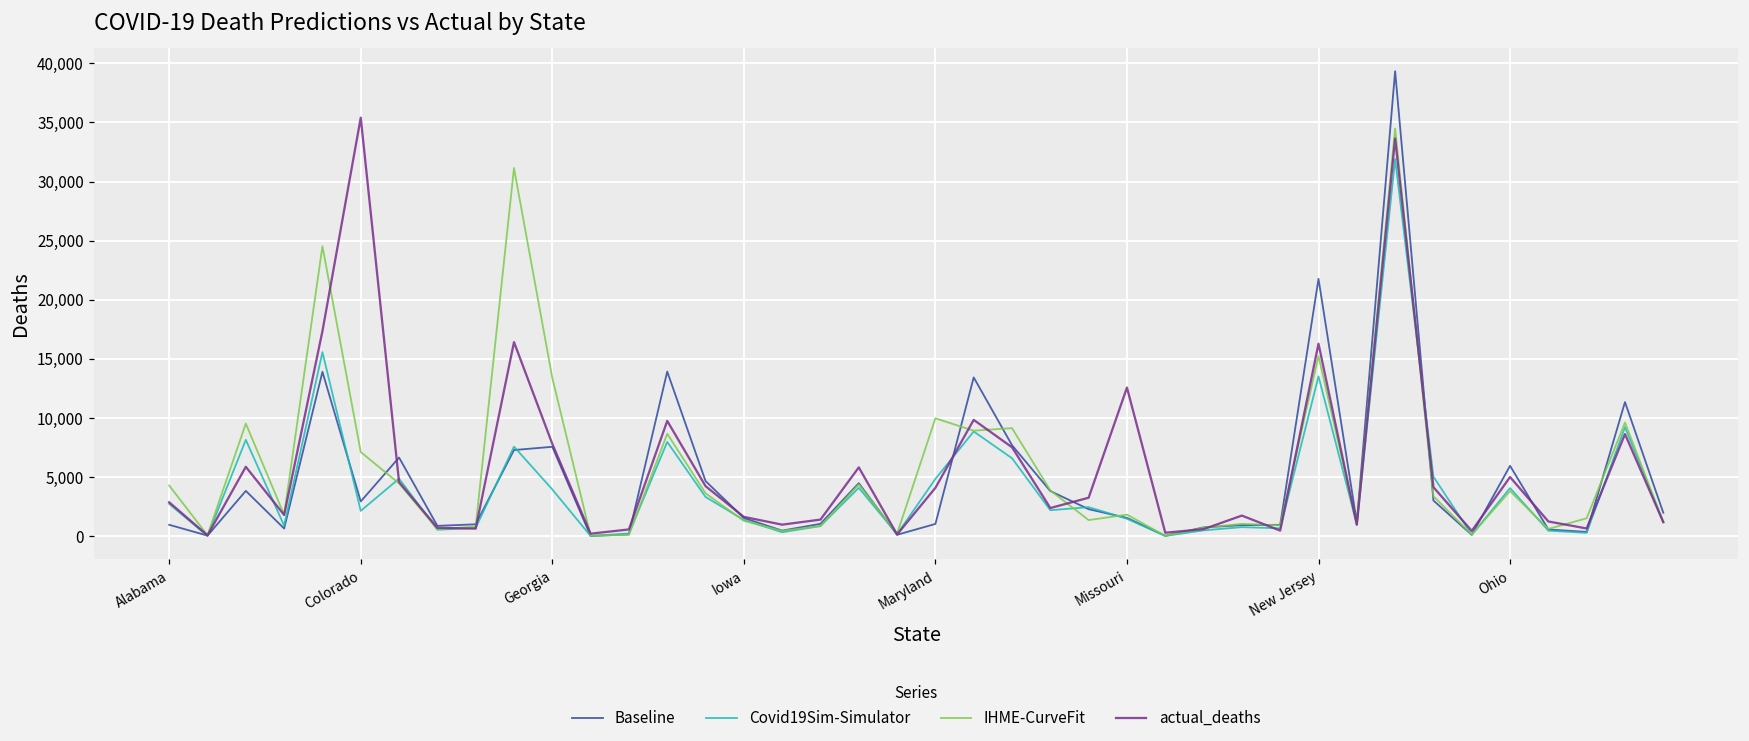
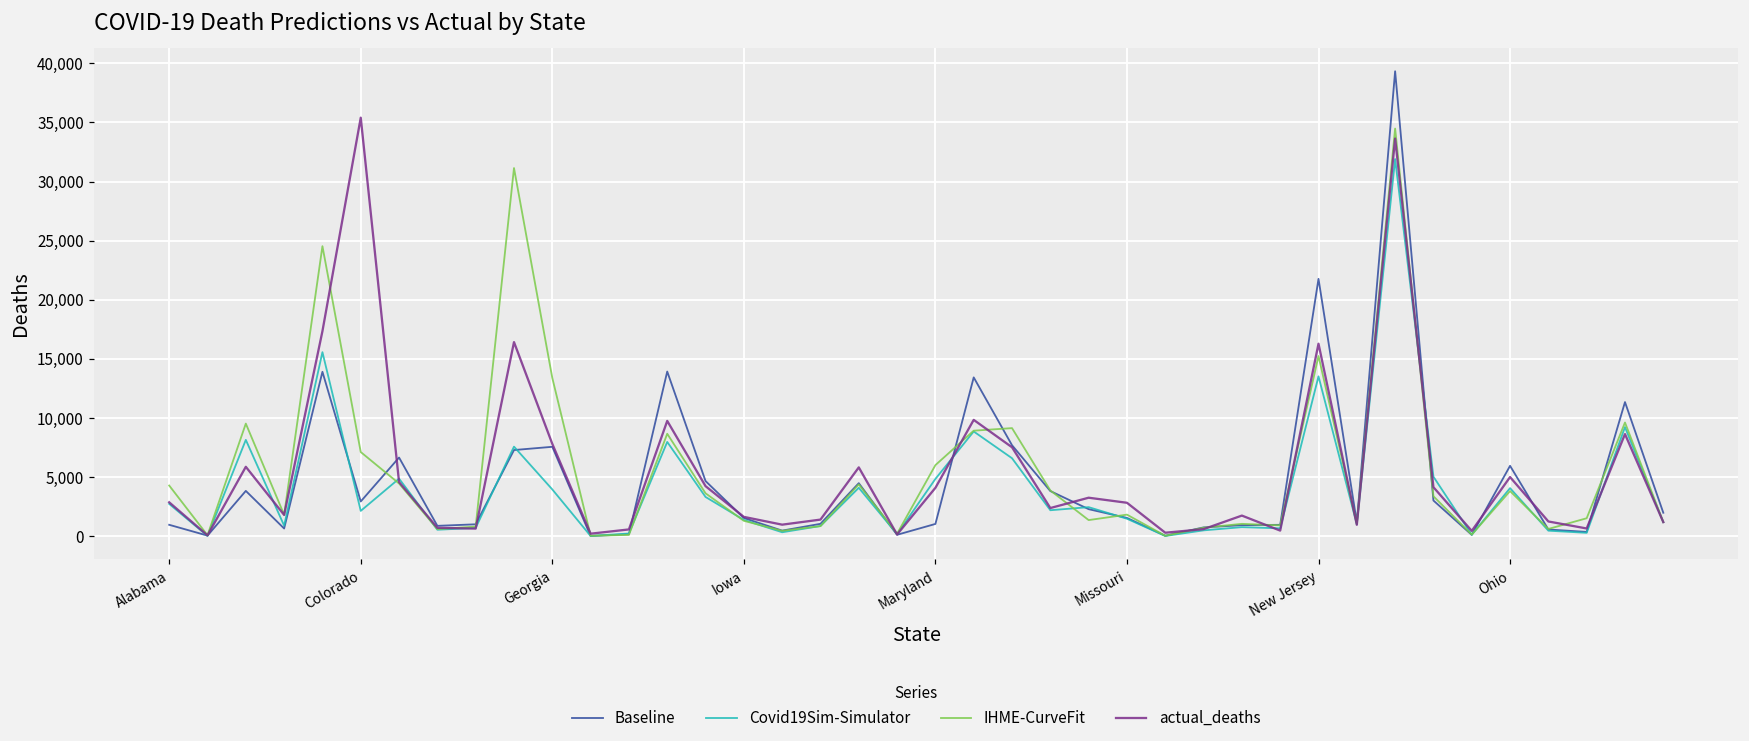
  {
    "Baseline": {
      "Alabama": "1,000",
      "Colorado": "2,900",
      "Georgia": "7,600",
      "Maryland": "1,000",
      "New Jersey": "21,800",
      "Ohio": "6,000"
    },
    "Covid19Sim-Simulator": {
      "Colorado": "2,100",
      "Georgia": "4,000",
      "Maryland": "4,800",
      "New Jersey": "13,500",
      "Ohio": "4,100"
    },
    "IHME-CurveFit": {
      "Alabama": "4,300",
      "Colorado": "7,100",
      "Georgia": "13,400",
-     "Maryland": "10,000",
+     "Maryland": "6,000",
      "Missouri": "1,800",
      "New Jersey": "15,200",
      "Ohio": "3,800"
    },
    "actual_deaths": {
      "Colorado": "35,400",
      "Georgia": "7,800",
      "Maryland": "4,100",
-     "Missouri": "12,600",
+     "Missouri": "2,800",
      "New Jersey": "16,300",
      "Ohio": "5,000"
    }
  }
